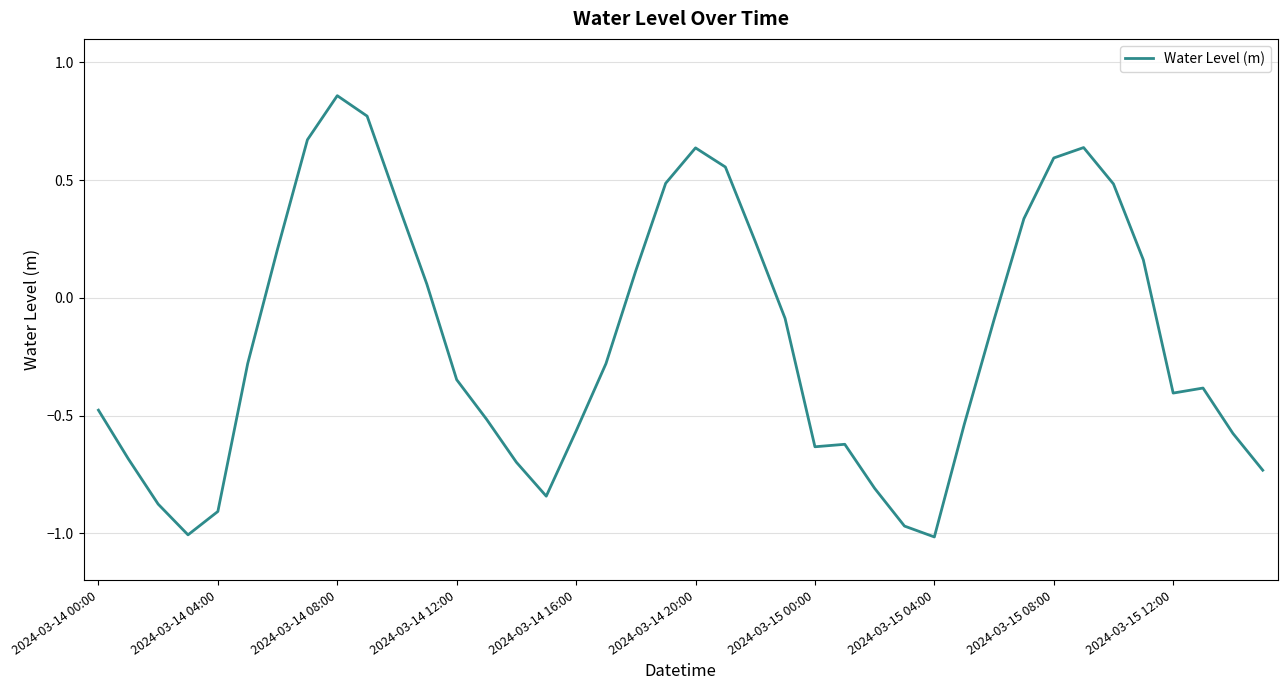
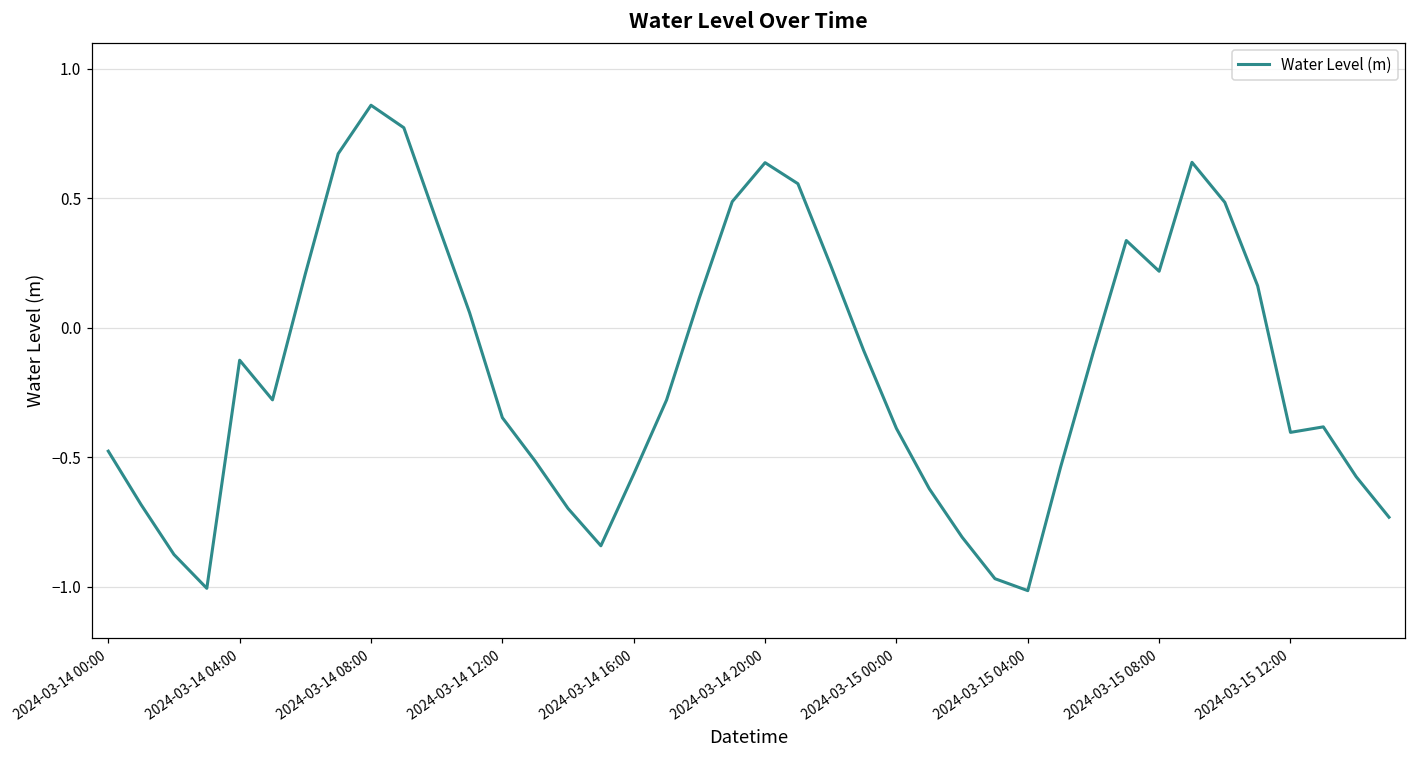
  {
    "2024-03-14 00:00": -0.48,
-   "2024-03-14 04:00": -0.91,
+   "2024-03-14 04:00": -0.13,
    "2024-03-14 08:00": 0.86,
    "2024-03-14 12:00": -0.35,
    "2024-03-14 16:00": -0.57,
    "2024-03-14 20:00": 0.64,
-   "2024-03-15 00:00": -0.63,
+   "2024-03-15 00:00": -0.39,
    "2024-03-15 04:00": -1.02,
-   "2024-03-15 08:00": 0.59,
+   "2024-03-15 08:00": 0.22,
    "2024-03-15 12:00": -0.40
  }
